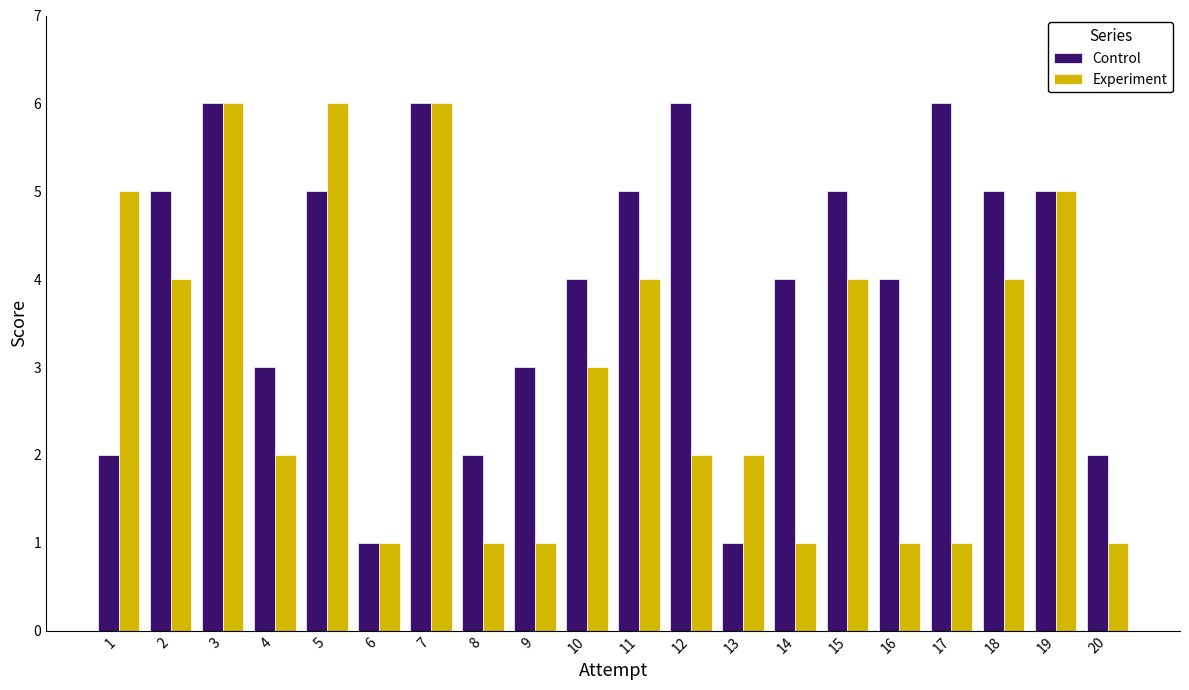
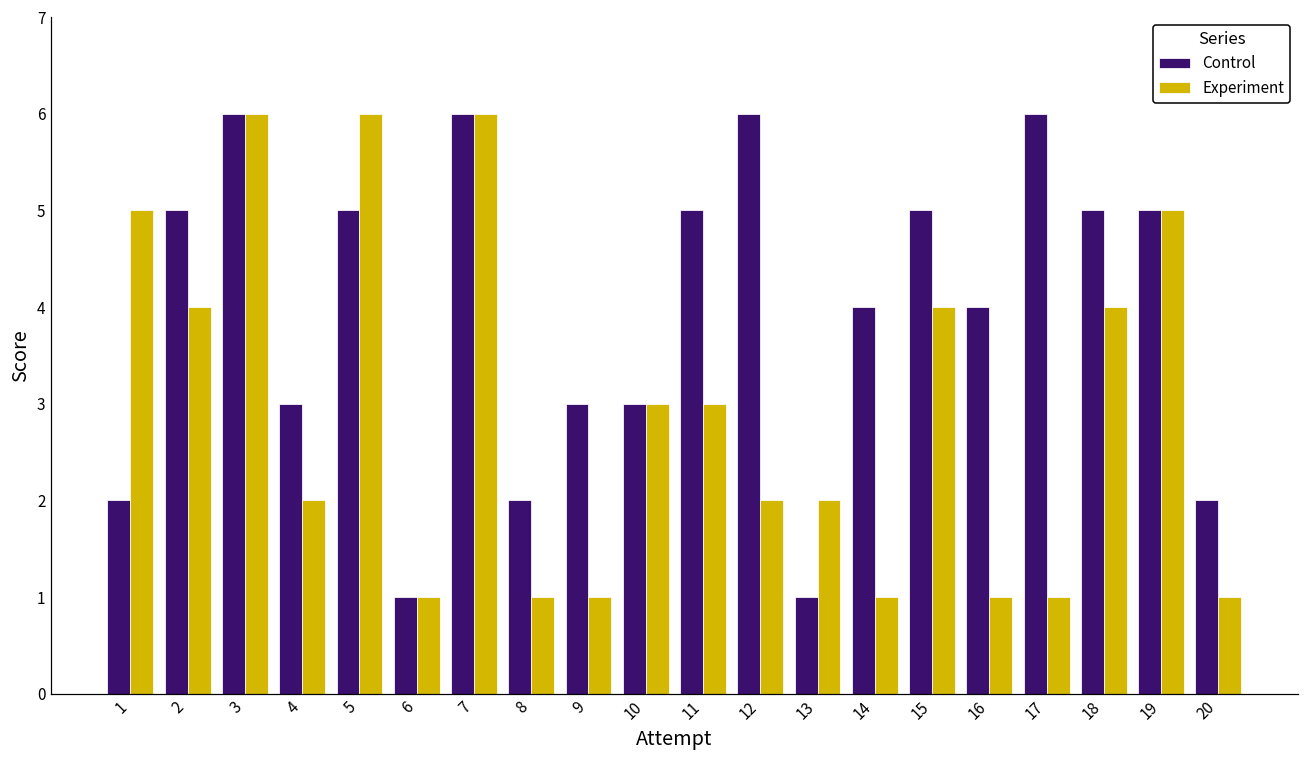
  {
    "Control": {
      "1": 2,
      "2": 5,
      "3": 6,
      "4": 3,
      "5": 5,
      "6": 1,
      "7": 6,
      "8": 2,
      "9": 3,
-     "10": 4,
+     "10": 3,
      "11": 5,
      "12": 6,
      "13": 1,
      "14": 4,
      "15": 5,
      "16": 4,
      "17": 6,
      "18": 5,
      "19": 5,
      "20": 2
    },
    "Experiment": {
      "1": 5,
      "2": 4,
      "3": 6,
      "4": 2,
      "5": 6,
      "6": 1,
      "7": 6,
      "8": 1,
      "9": 1,
      "10": 3,
-     "11": 4,
+     "11": 3,
      "12": 2,
      "13": 2,
      "14": 1,
      "15": 4,
      "16": 1,
      "17": 1,
      "18": 4,
      "19": 5,
      "20": 1
    }
  }
